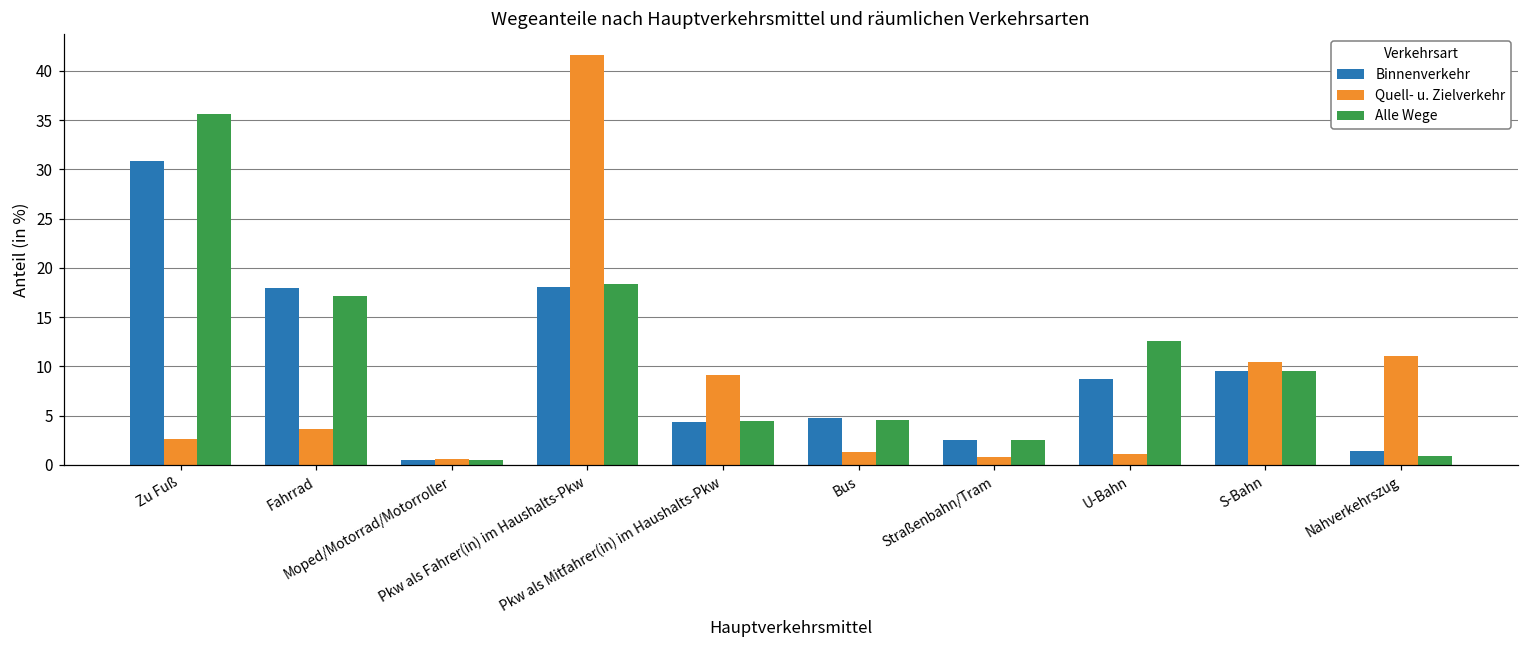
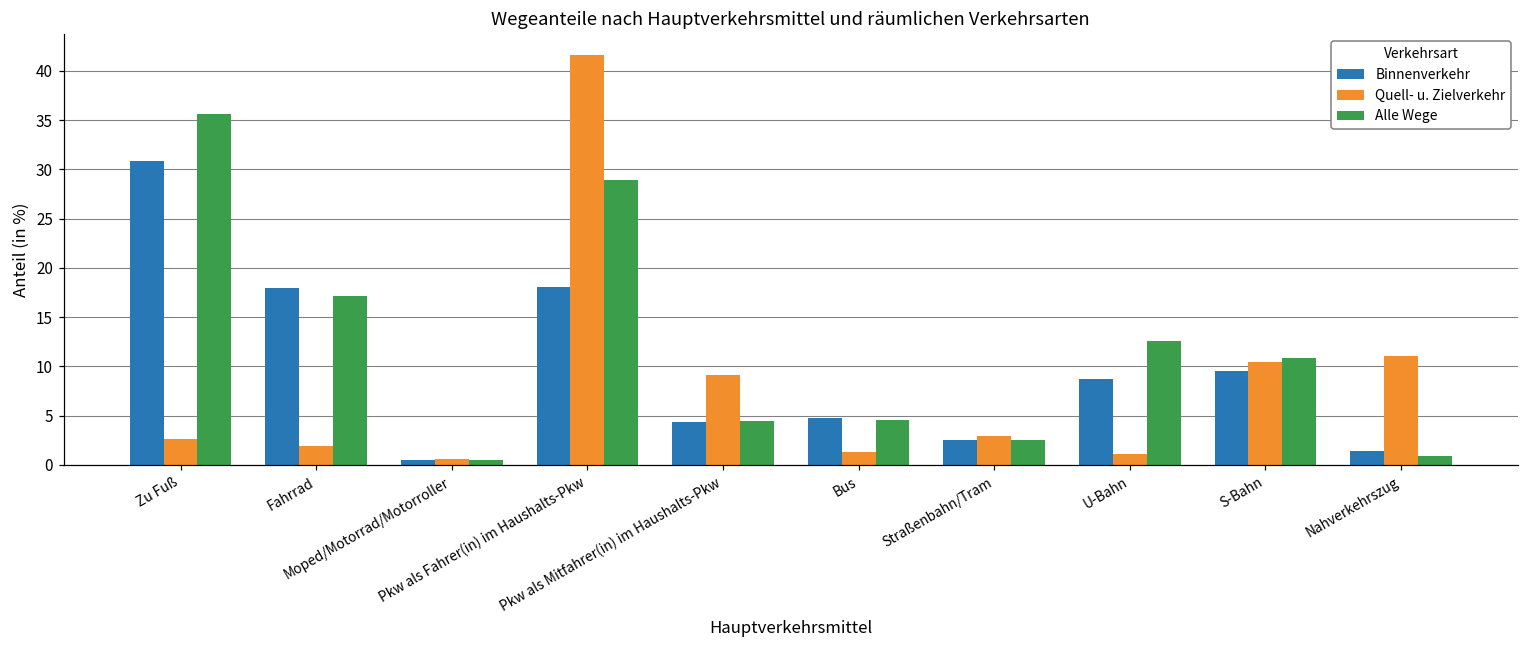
  {
    "Binnenverkehr": {
      "Zu Fuß": 31,
      "Fahrrad": 18,
      "Moped/Motorrad/Motorroller": 1,
      "Pkw als Fahrer(in) im Haushalts-Pkw": 18,
      "Pkw als Mitfahrer(in) im Haushalts-Pkw": 4,
      "Bus": 5,
      "Straßenbahn/Tram": 3,
      "U-Bahn": 9,
      "S-Bahn": 10,
      "Nahverkehrszug": 1
    },
    "Quell- u. Zielverkehr": {
      "Zu Fuß": 3,
-     "Fahrrad": 4,
+     "Fahrrad": 2,
      "Moped/Motorrad/Motorroller": 1,
      "Pkw als Fahrer(in) im Haushalts-Pkw": 42,
      "Pkw als Mitfahrer(in) im Haushalts-Pkw": 9,
      "Bus": 1,
-     "Straßenbahn/Tram": 1,
+     "Straßenbahn/Tram": 3,
      "U-Bahn": 1,
      "S-Bahn": 10,
      "Nahverkehrszug": 11
    },
    "Alle Wege": {
      "Zu Fuß": 36,
      "Fahrrad": 17,
      "Moped/Motorrad/Motorroller": 1,
-     "Pkw als Fahrer(in) im Haushalts-Pkw": 18,
+     "Pkw als Fahrer(in) im Haushalts-Pkw": 29,
      "Pkw als Mitfahrer(in) im Haushalts-Pkw": 5,
      "Bus": 5,
      "Straßenbahn/Tram": 3,
      "U-Bahn": 13,
-     "S-Bahn": 10,
+     "S-Bahn": 11,
      "Nahverkehrszug": 1
    }
  }
